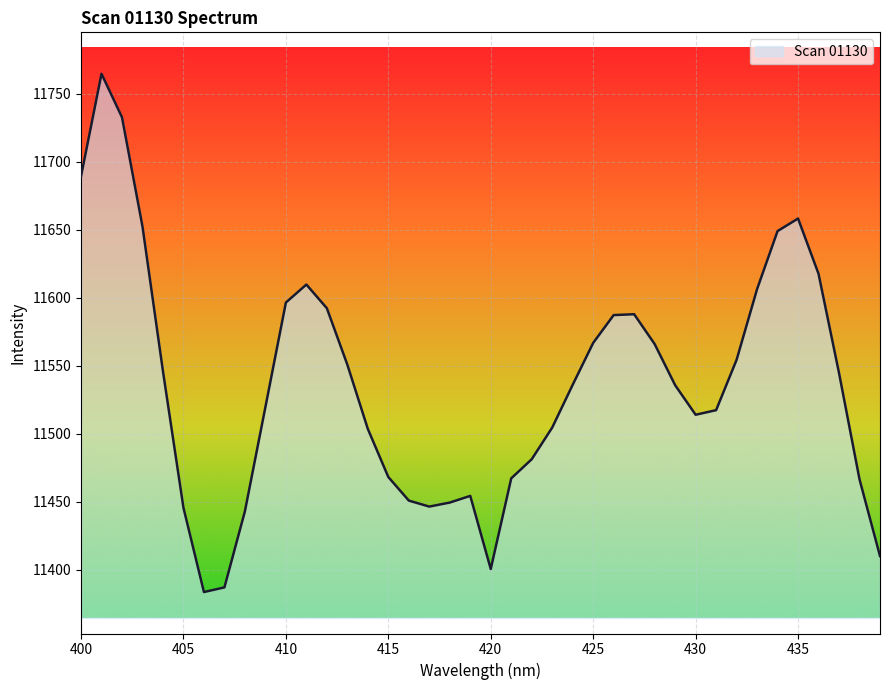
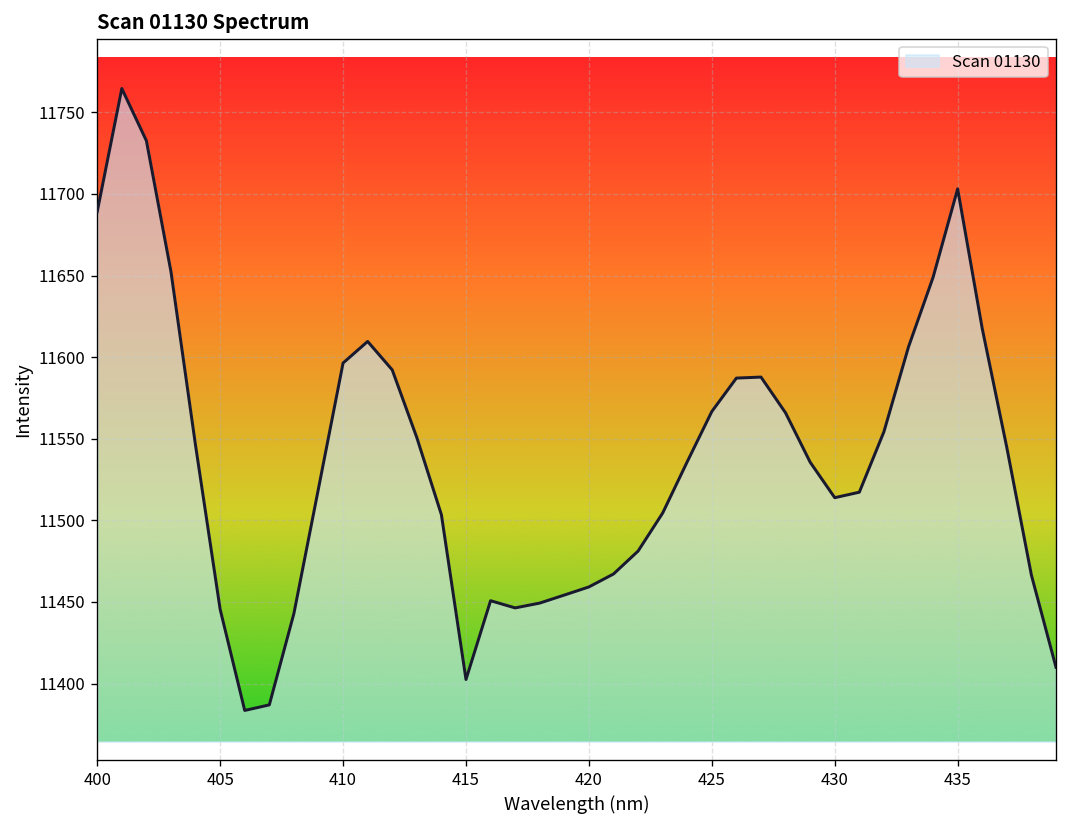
  {
    "400": 11689,
    "405": 11446,
    "410": 11596,
-   "415": 11468,
-   "420": 11400,
+   "415": 11403,
+   "420": 11459,
    "425": 11567,
    "430": 11514,
-   "435": 11658
+   "435": 11703
  }
